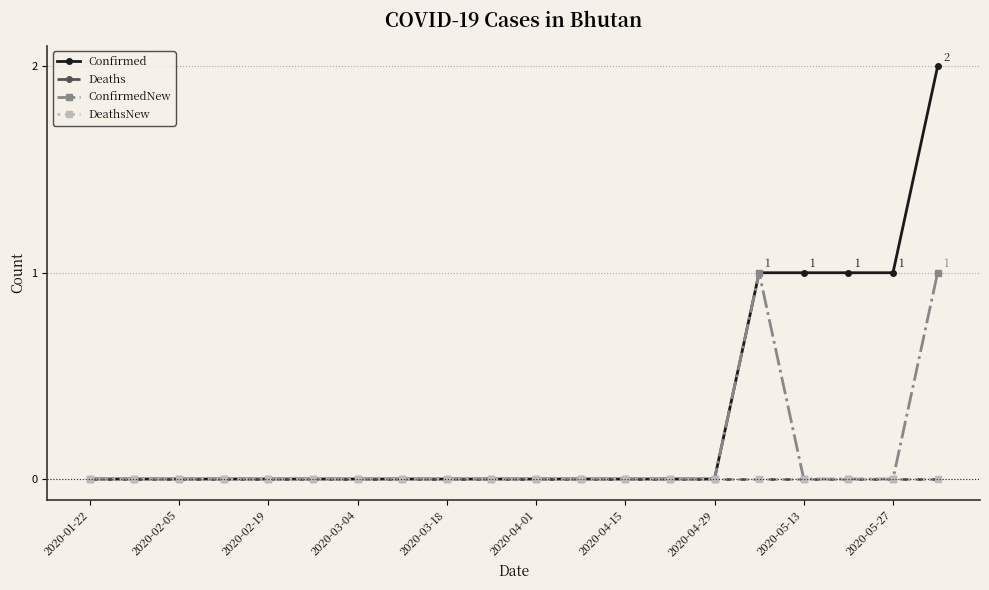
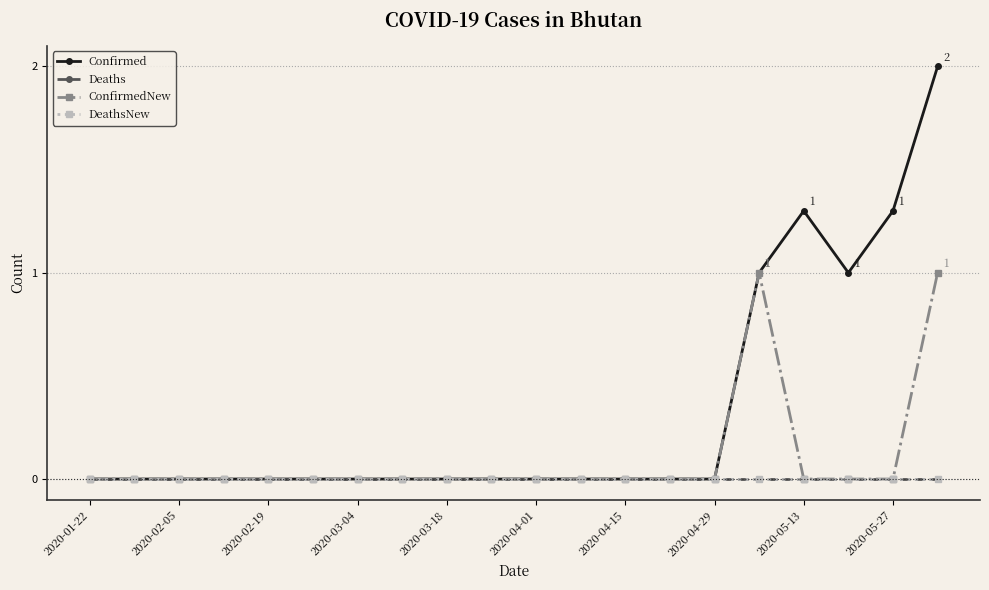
  {
    "Confirmed": {
-     "2020-05-13": 1.0,
-     "2020-05-27": 1.0
+     "2020-05-13": 1.3,
+     "2020-05-27": 1.3
    }
  }
